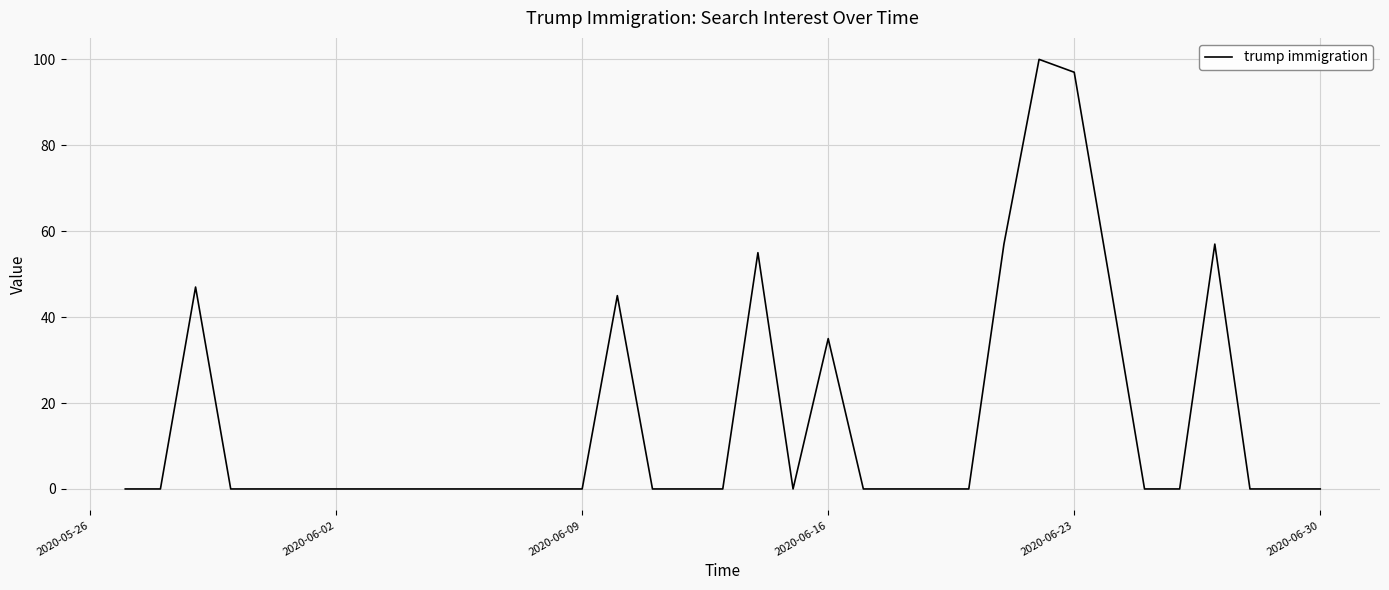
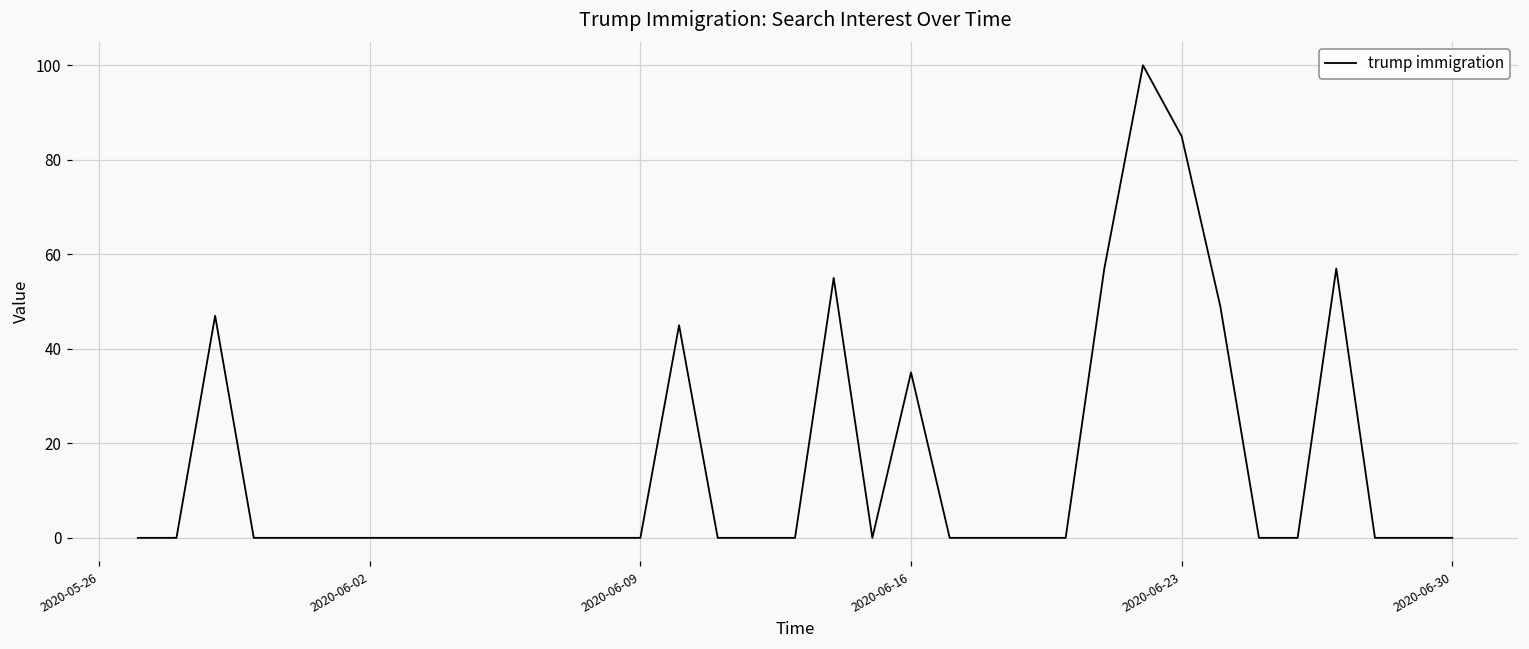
  {
    "2020-06-02": 0,
    "2020-06-09": 0,
    "2020-06-16": 35,
-   "2020-06-23": 97,
+   "2020-06-23": 85,
    "2020-06-30": 0
  }
